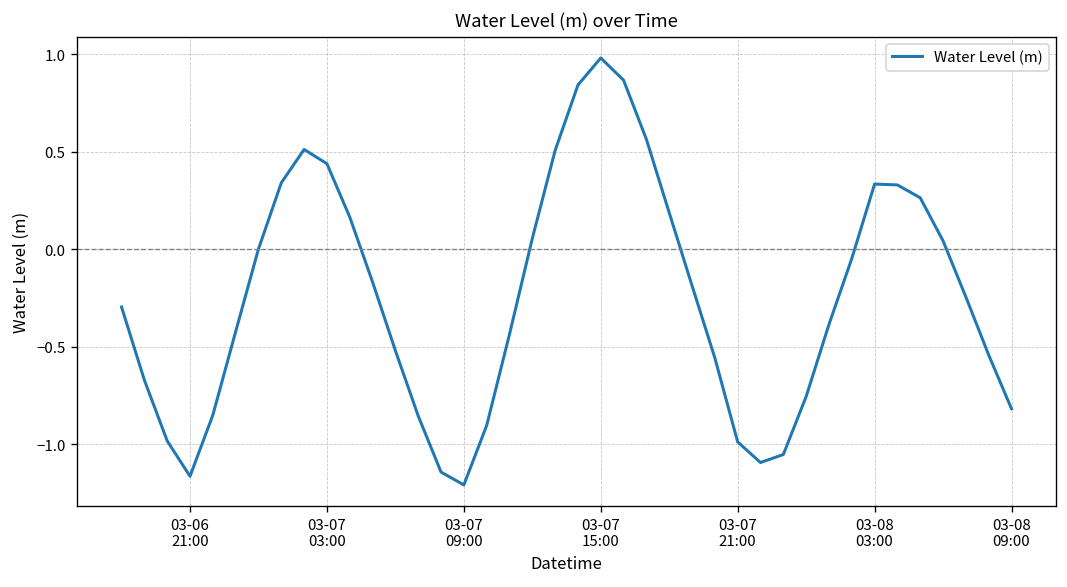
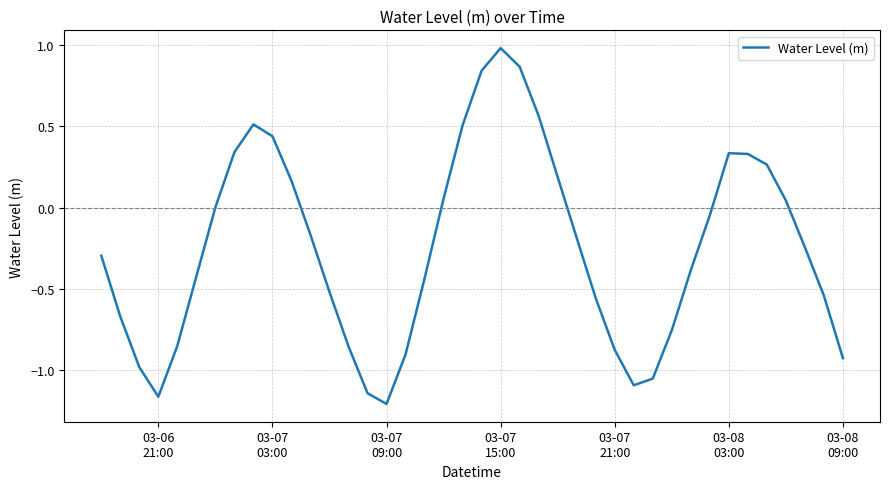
  {
    "03-06 21:00": -1.16,
    "03-07 03:00": 0.44,
    "03-07 09:00": -1.21,
    "03-07 15:00": 0.98,
-   "03-07 21:00": -0.99,
+   "03-07 21:00": -0.88,
    "03-08 03:00": 0.33,
-   "03-08 09:00": -0.82
+   "03-08 09:00": -0.93
  }
